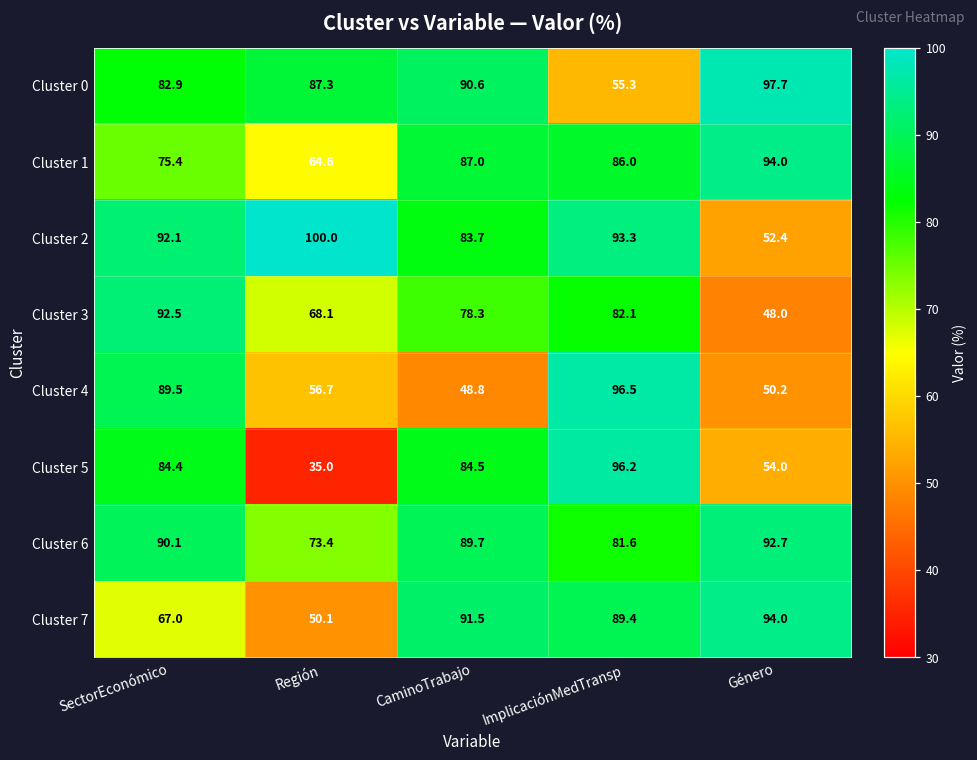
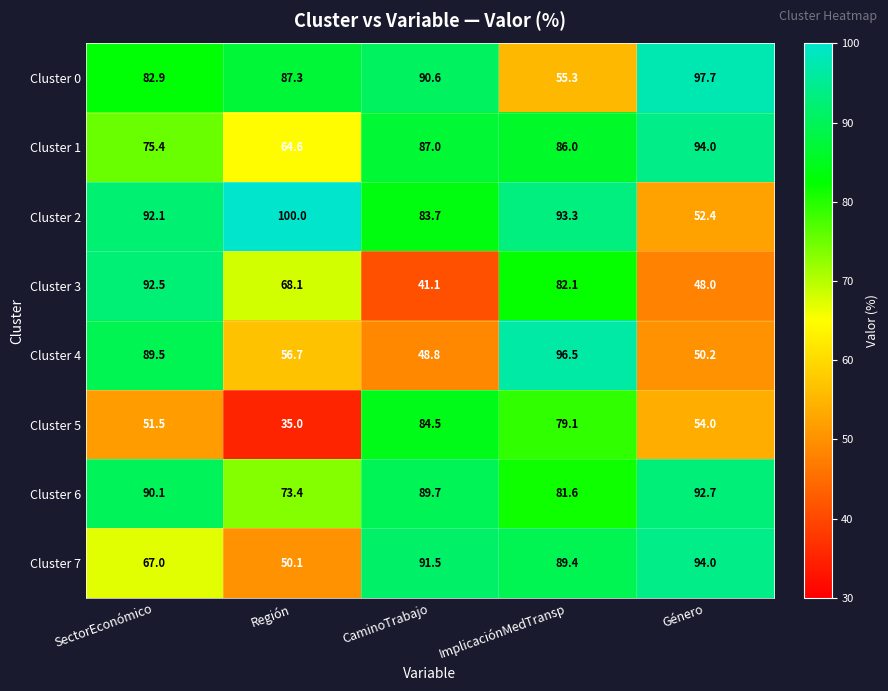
  {
    "Cluster 0": {
      "SectorEconómico": 82.9,
      "Región": 87.3,
      "CaminoTrabajo": 90.6,
      "ImplicaciónMedTransp": 55.3,
      "Género": 97.7
    },
    "Cluster 1": {
      "SectorEconómico": 75.4,
      "Región": 64.6,
      "CaminoTrabajo": 87.0,
      "ImplicaciónMedTransp": 86.0,
      "Género": 94.0
    },
    "Cluster 2": {
      "SectorEconómico": 92.1,
      "Región": 100.0,
      "CaminoTrabajo": 83.7,
      "ImplicaciónMedTransp": 93.3,
      "Género": 52.4
    },
    "Cluster 3": {
      "SectorEconómico": 92.5,
      "Región": 68.1,
-     "CaminoTrabajo": 78.3,
+     "CaminoTrabajo": 41.1,
      "ImplicaciónMedTransp": 82.1,
      "Género": 48.0
    },
    "Cluster 4": {
      "SectorEconómico": 89.5,
      "Región": 56.7,
      "CaminoTrabajo": 48.8,
      "ImplicaciónMedTransp": 96.5,
      "Género": 50.2
    },
    "Cluster 5": {
-     "SectorEconómico": 84.4,
+     "SectorEconómico": 51.5,
      "Región": 35.0,
      "CaminoTrabajo": 84.5,
-     "ImplicaciónMedTransp": 96.2,
+     "ImplicaciónMedTransp": 79.1,
      "Género": 54.0
    },
    "Cluster 6": {
      "SectorEconómico": 90.1,
      "Región": 73.4,
      "CaminoTrabajo": 89.7,
      "ImplicaciónMedTransp": 81.6,
      "Género": 92.7
    },
    "Cluster 7": {
      "SectorEconómico": 67.0,
      "Región": 50.1,
      "CaminoTrabajo": 91.5,
      "ImplicaciónMedTransp": 89.4,
      "Género": 94.0
    }
  }
